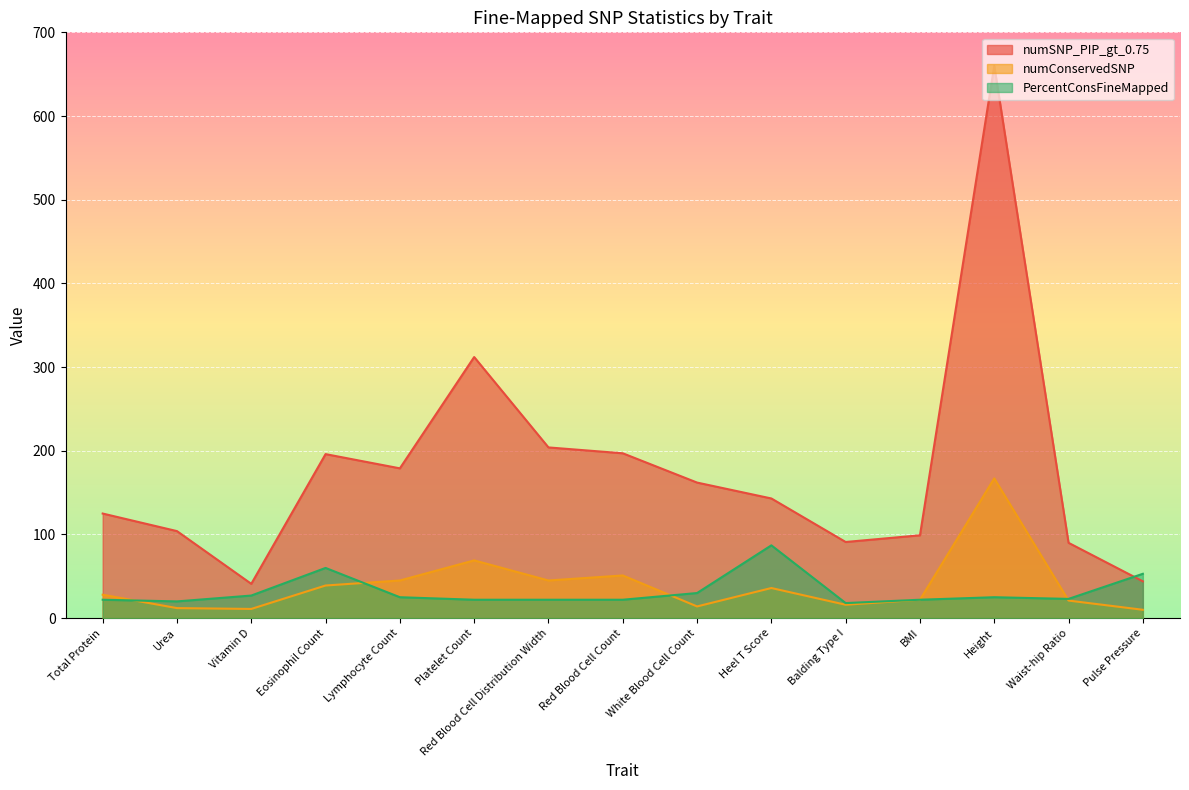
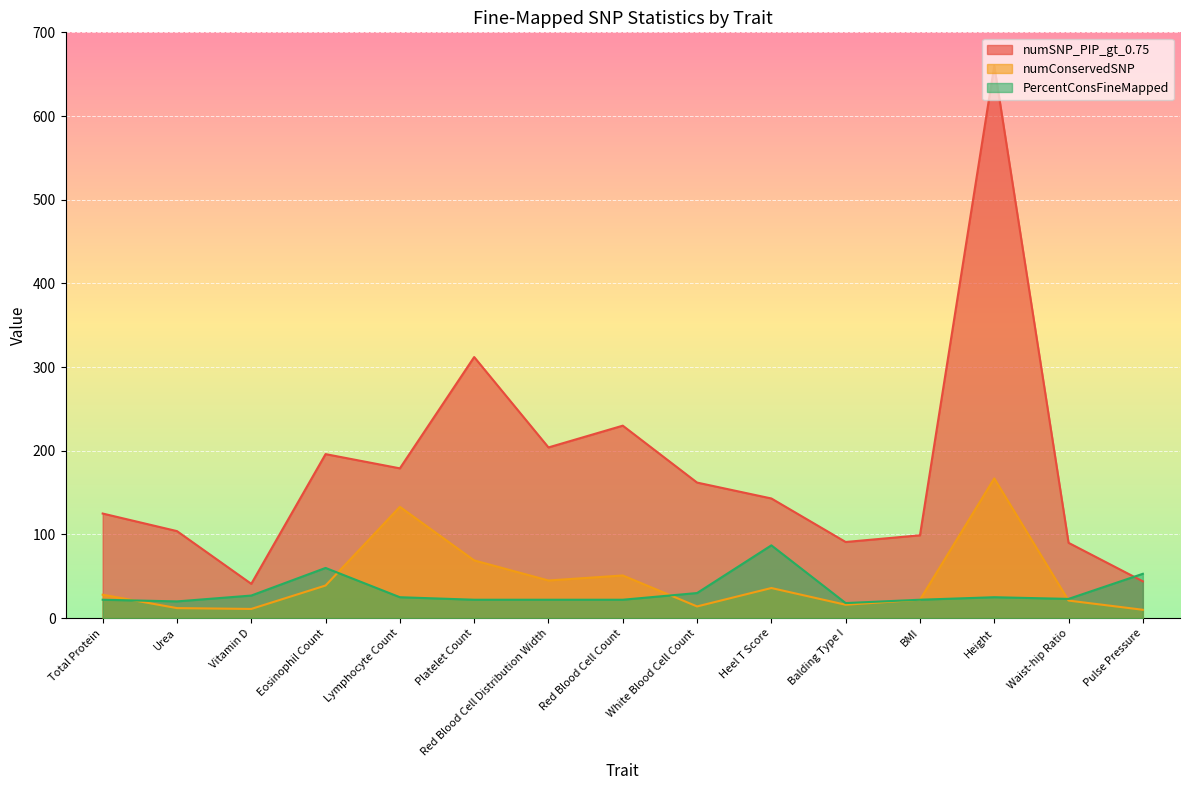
  {
    "numSNP_PIP_gt_0.75": {
      "Total Protein": 130,
      "Urea": 100,
      "Vitamin D": 40,
      "Eosinophil Count": 200,
      "Lymphocyte Count": 180,
      "Platelet Count": 310,
      "Red Blood Cell Distribution Width": 200,
-     "Red Blood Cell Count": 200,
+     "Red Blood Cell Count": 230,
      "White Blood Cell Count": 160,
      "Heel T Score": 140,
      "Balding Type I": 90,
      "BMI": 100,
      "Waist-hip Ratio": 90,
      "Pulse Pressure": 40
    },
    "numConservedSNP": {
      "Total Protein": 30,
      "Urea": 10,
      "Vitamin D": 10,
      "Eosinophil Count": 40,
-     "Lymphocyte Count": 50,
+     "Lymphocyte Count": 130,
      "Platelet Count": 70,
      "Red Blood Cell Distribution Width": 50,
      "Red Blood Cell Count": 50,
      "White Blood Cell Count": 10,
      "Heel T Score": 40,
      "Height": 170,
      "Pulse Pressure": 10
    },
    "PercentConsFineMapped": {
      "Total Protein": 20,
      "Urea": 20,
      "Vitamin D": 30,
      "Eosinophil Count": 60,
      "Lymphocyte Count": 30,
      "Platelet Count": 20,
      "Red Blood Cell Distribution Width": 20,
      "Red Blood Cell Count": 20,
      "White Blood Cell Count": 30,
      "Heel T Score": 90,
      "Height": 30,
      "Pulse Pressure": 50
    }
  }
